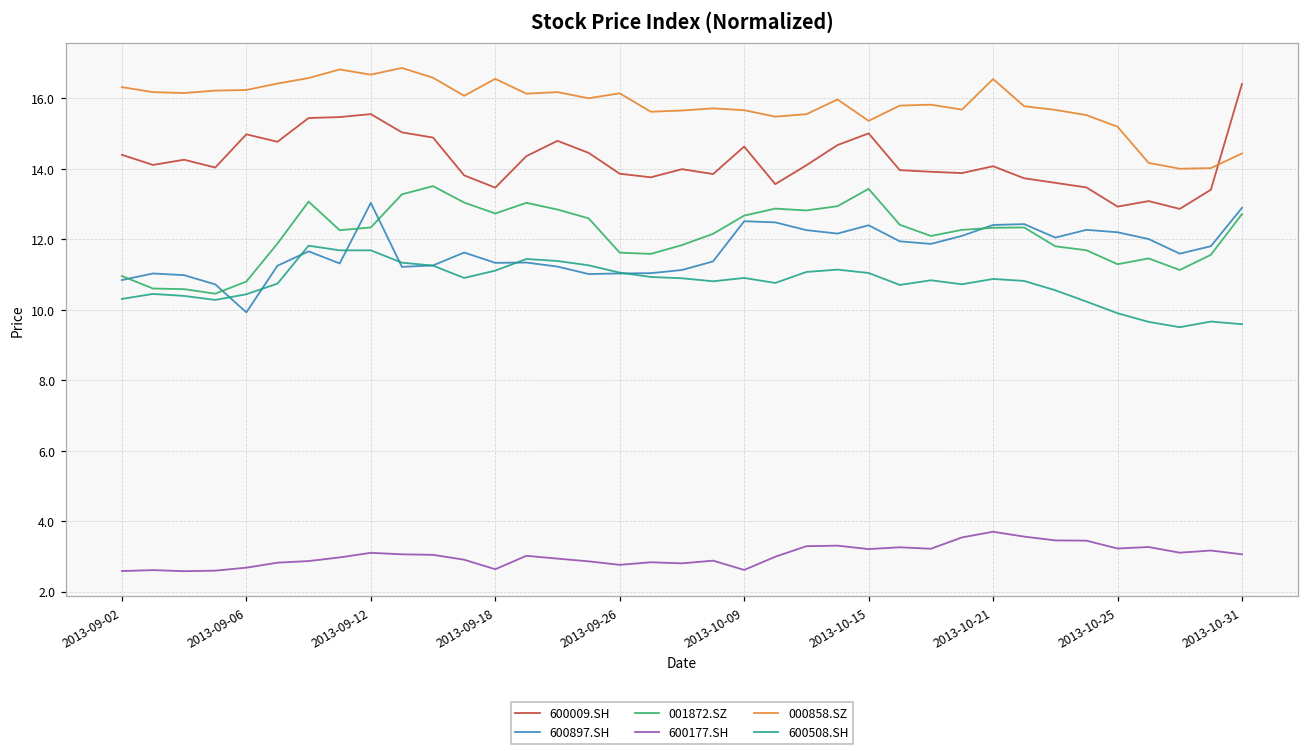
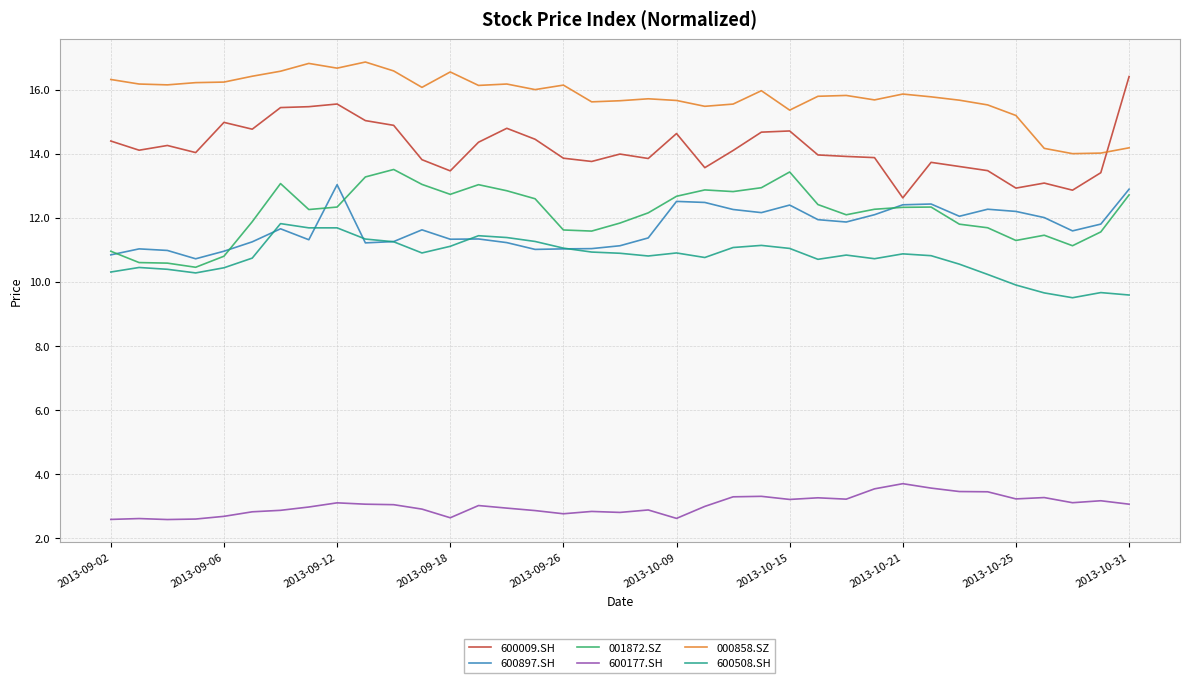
  {
    "600009.SH": {
      "2013-09-02": 14.4,
      "2013-09-06": 15.0,
      "2013-09-12": 15.6,
      "2013-09-18": 13.5,
      "2013-09-26": 13.9,
      "2013-10-09": 14.6,
-     "2013-10-15": 15.0,
-     "2013-10-21": 14.1,
+     "2013-10-15": 14.7,
+     "2013-10-21": 12.6,
      "2013-10-25": 12.9,
      "2013-10-31": 16.4
    },
    "600897.SH": {
      "2013-09-02": 10.8,
-     "2013-09-06": 9.9,
+     "2013-09-06": 11.0,
      "2013-09-12": 13.0,
      "2013-09-18": 11.3,
      "2013-10-09": 12.5,
      "2013-10-15": 12.4,
      "2013-10-25": 12.2,
      "2013-10-31": 12.9
    },
    "600177.SH": {
      "2013-09-02": 2.6,
      "2013-09-06": 2.7,
      "2013-09-12": 3.1,
      "2013-09-18": 2.6,
      "2013-09-26": 2.8,
      "2013-10-09": 2.6,
      "2013-10-15": 3.2,
      "2013-10-21": 3.7,
      "2013-10-25": 3.2,
      "2013-10-31": 3.1
    },
    "000858.SZ": {
      "2013-09-02": 16.3,
      "2013-09-06": 16.2,
      "2013-09-12": 16.7,
      "2013-09-18": 16.6,
      "2013-09-26": 16.1,
      "2013-10-09": 15.7,
      "2013-10-15": 15.4,
-     "2013-10-21": 16.6,
+     "2013-10-21": 15.9,
      "2013-10-25": 15.2,
-     "2013-10-31": 14.4
+     "2013-10-31": 14.2
    }
  }
